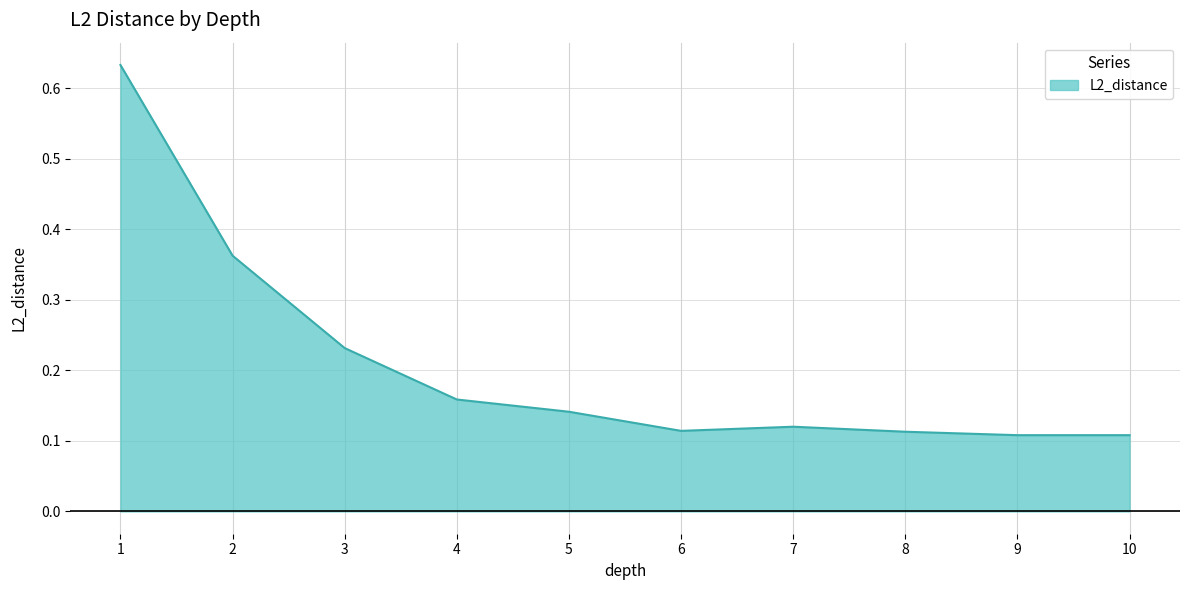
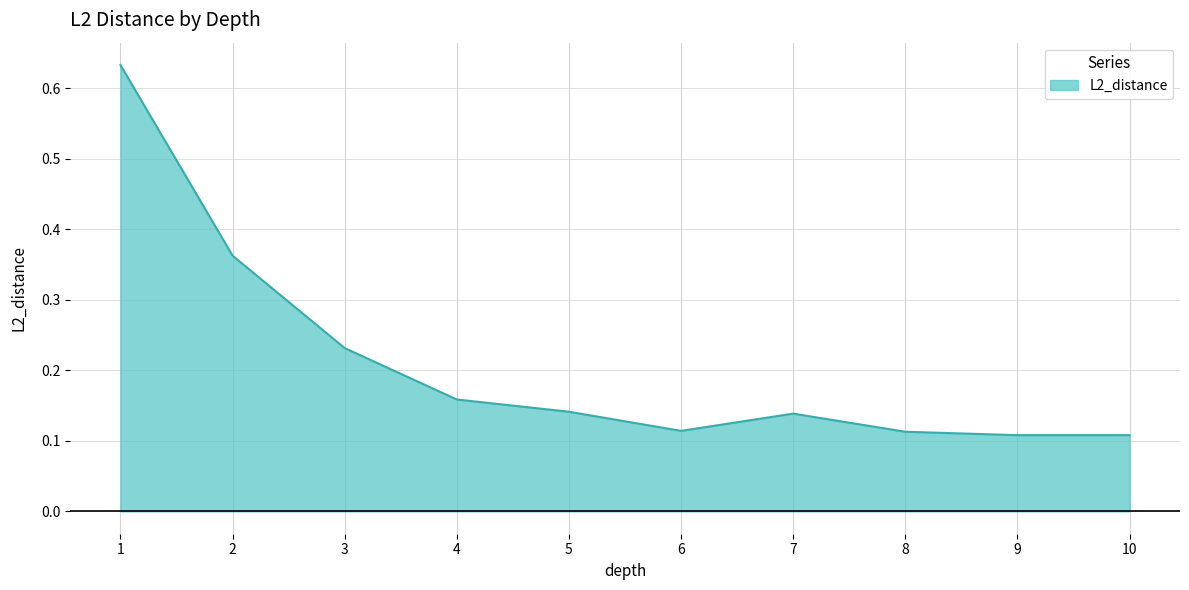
  {
    "1": 0.63,
    "2": 0.36,
    "3": 0.23,
    "4": 0.16,
    "5": 0.14,
    "6": 0.11,
-   "7": 0.12,
+   "7": 0.14,
    "8": 0.11,
    "9": 0.11,
    "10": 0.11
  }
